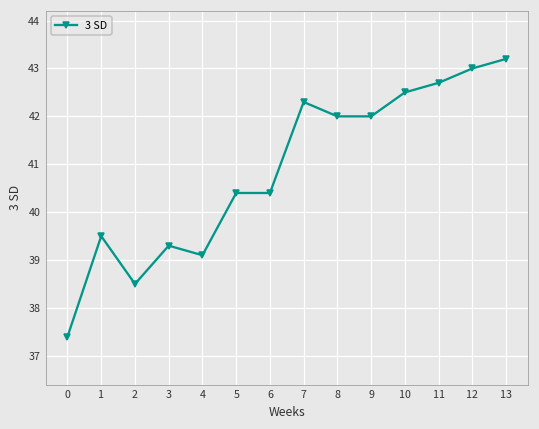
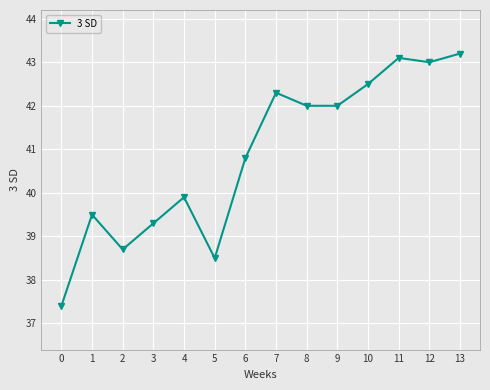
  {
    "0": 37.4,
    "1": 39.5,
-   "2": 38.5,
+   "2": 38.7,
    "3": 39.3,
-   "4": 39.1,
-   "5": 40.4,
-   "6": 40.4,
+   "4": 39.9,
+   "5": 38.5,
+   "6": 40.8,
    "7": 42.3,
    "8": 42.0,
    "9": 42.0,
    "10": 42.5,
-   "11": 42.7,
+   "11": 43.1,
    "12": 43.0,
    "13": 43.2
  }
